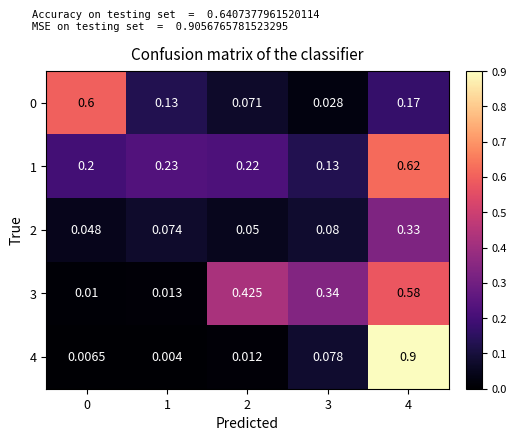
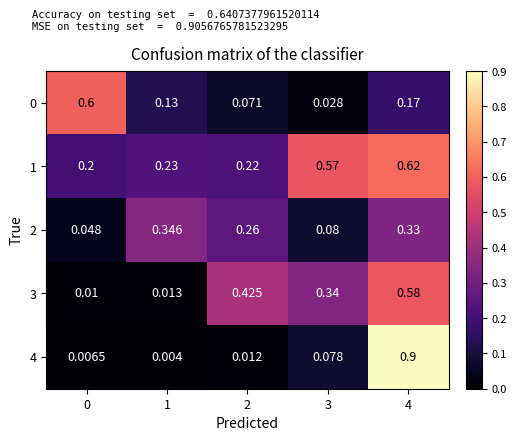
  {
    "0": {
      "0": 0.6,
      "1": 0.13,
      "2": 0.071,
      "3": 0.028,
      "4": 0.17
    },
    "1": {
      "0": 0.2,
      "1": 0.23,
      "2": 0.22,
-     "3": 0.13,
+     "3": 0.57,
      "4": 0.62
    },
    "2": {
      "0": 0.048,
-     "1": 0.074,
-     "2": 0.05,
+     "1": 0.346,
+     "2": 0.26,
      "3": 0.08,
      "4": 0.33
    },
    "3": {
      "0": 0.01,
      "1": 0.013,
      "2": 0.425,
      "3": 0.34,
      "4": 0.58
    },
    "4": {
      "0": 0.0065,
      "1": 0.004,
      "2": 0.012,
      "3": 0.078,
      "4": 0.9
    }
  }
